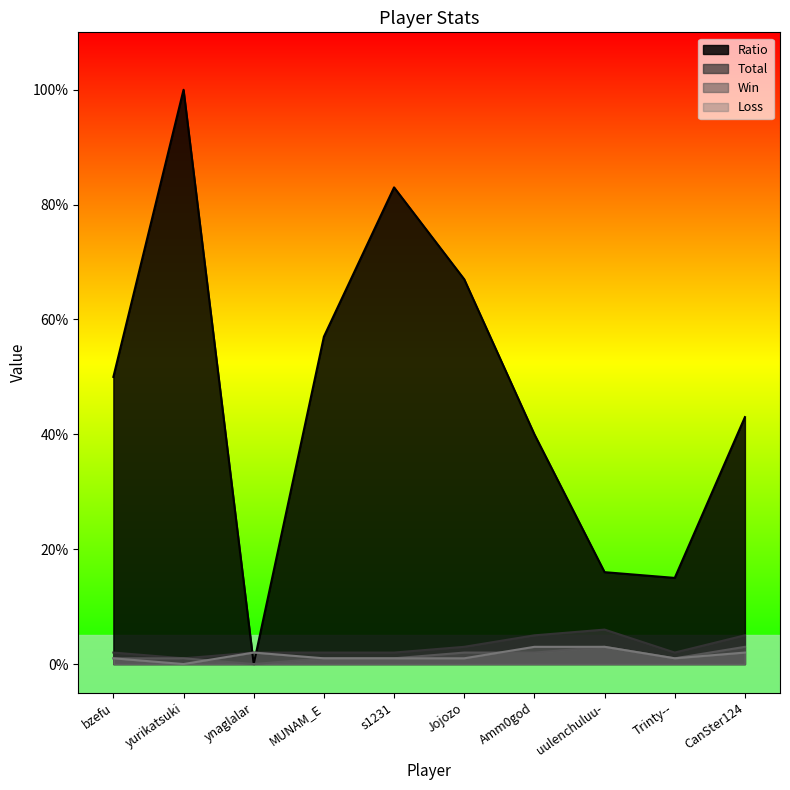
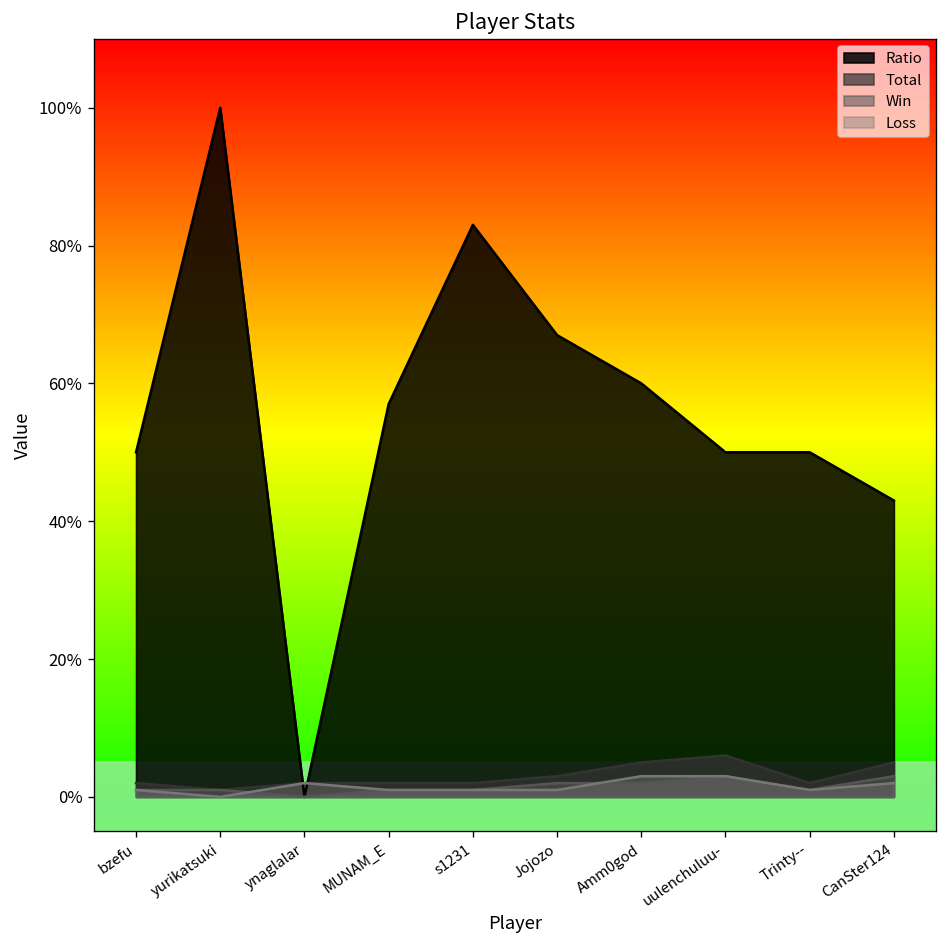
  {
    "Ratio": {
      "bzefu": "50%",
      "yurikatsuki": "100%",
      "MUNAM_E": "57%",
      "s1231": "83%",
      "Jojozo": "67%",
-     "Amm0god": "40%",
-     "uulenchuluu-": "16%",
-     "Trinty--": "15%",
+     "Amm0god": "60%",
+     "uulenchuluu-": "50%",
+     "Trinty--": "50%",
      "CanSter124": "43%"
    }
  }
